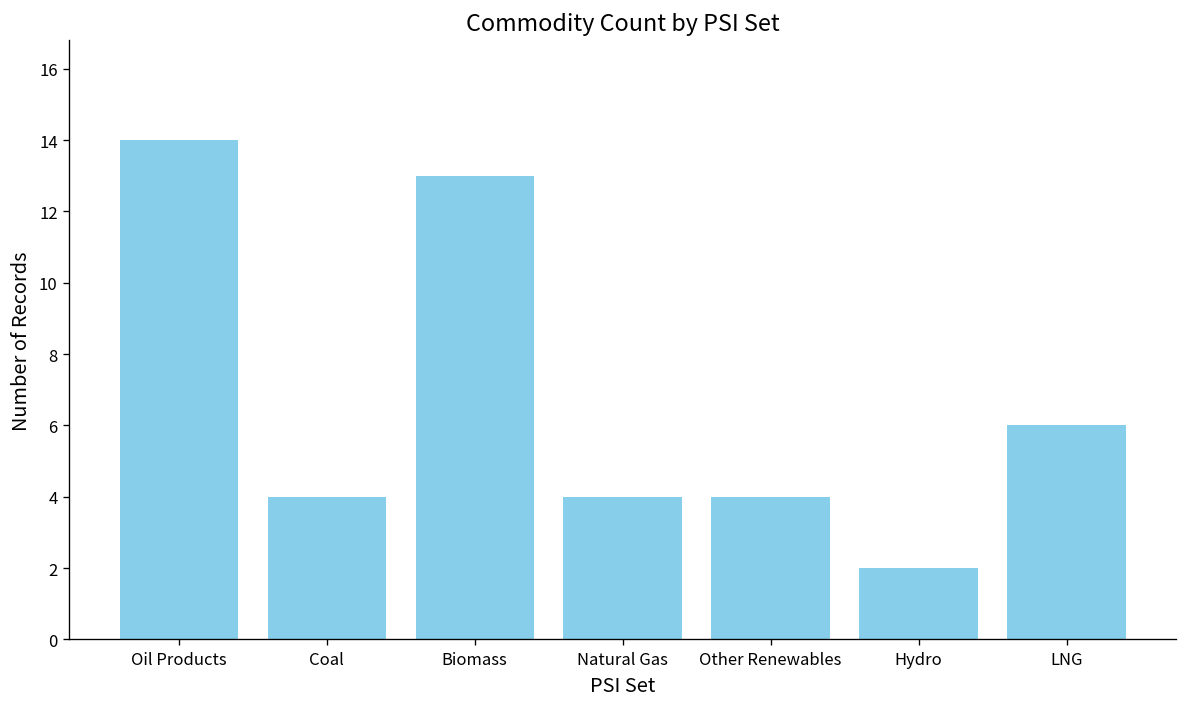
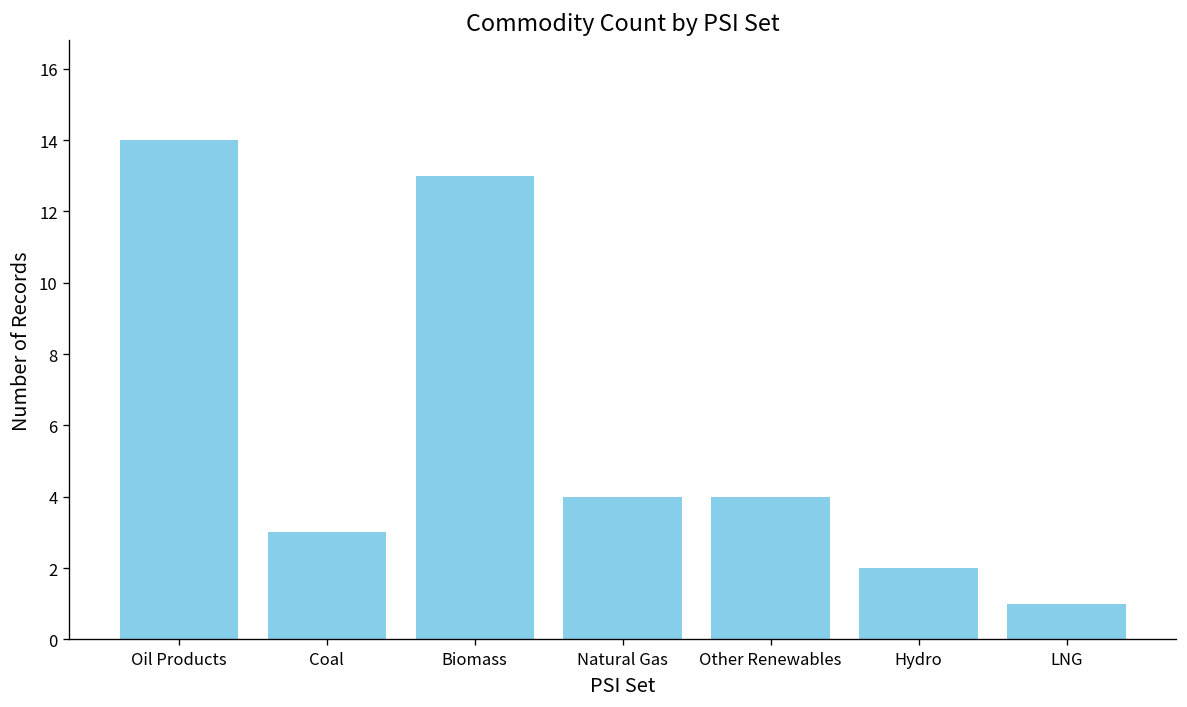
  {
    "Oil Products": 14,
-   "Coal": 4,
+   "Coal": 3,
    "Biomass": 13,
    "Natural Gas": 4,
    "Other Renewables": 4,
    "Hydro": 2,
-   "LNG": 6
+   "LNG": 1
  }
